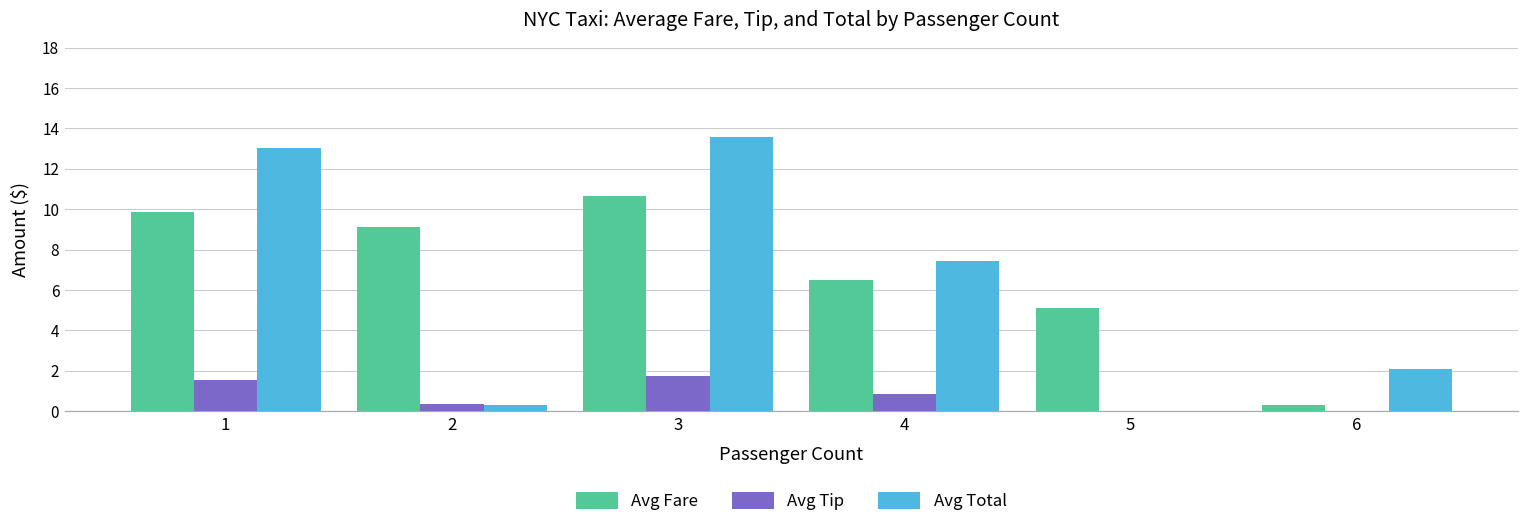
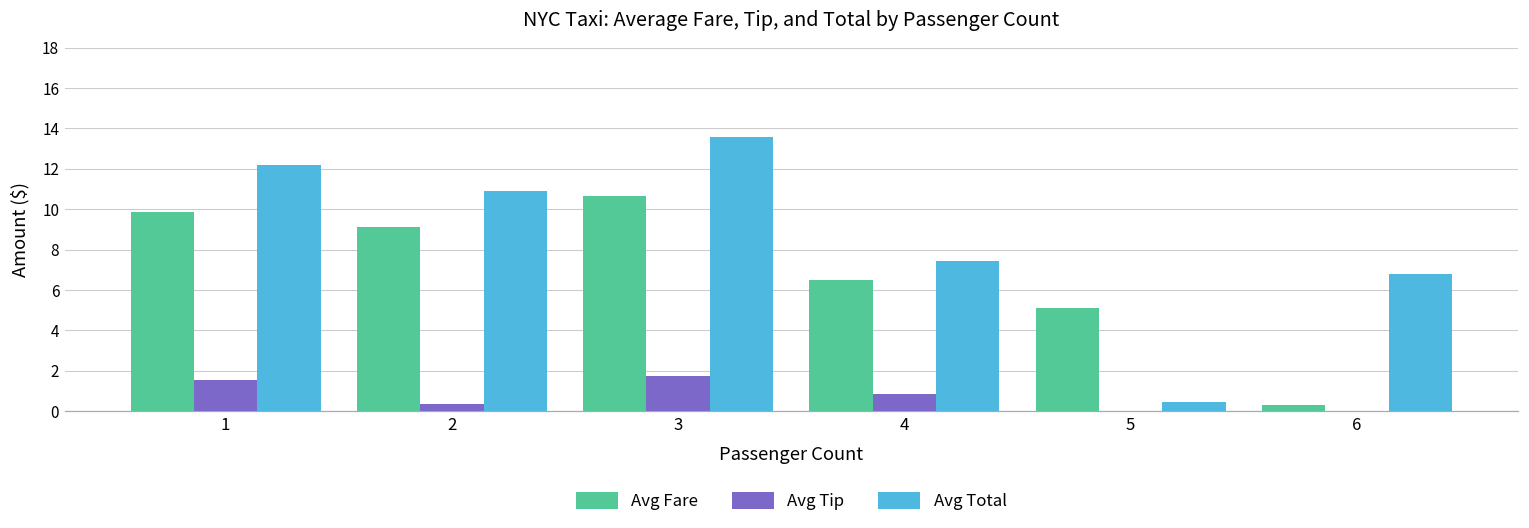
  {
    "Avg Fare": {
      "1": 9.8,
      "2": 9.1,
      "3": 10.7,
      "4": 6.5,
      "5": 5.1,
      "6": 0.3
    },
    "Avg Tip": {
      "1": 1.5,
      "2": 0.3,
      "3": 1.7,
      "4": 0.8,
      "5": 0.0,
      "6": 0.0
    },
    "Avg Total": {
-     "1": 13.0,
-     "2": 0.3,
+     "1": 12.2,
+     "2": 10.9,
      "3": 13.6,
      "4": 7.5,
-     "5": 0.0,
-     "6": 2.1
+     "5": 0.5,
+     "6": 6.8
    }
  }
